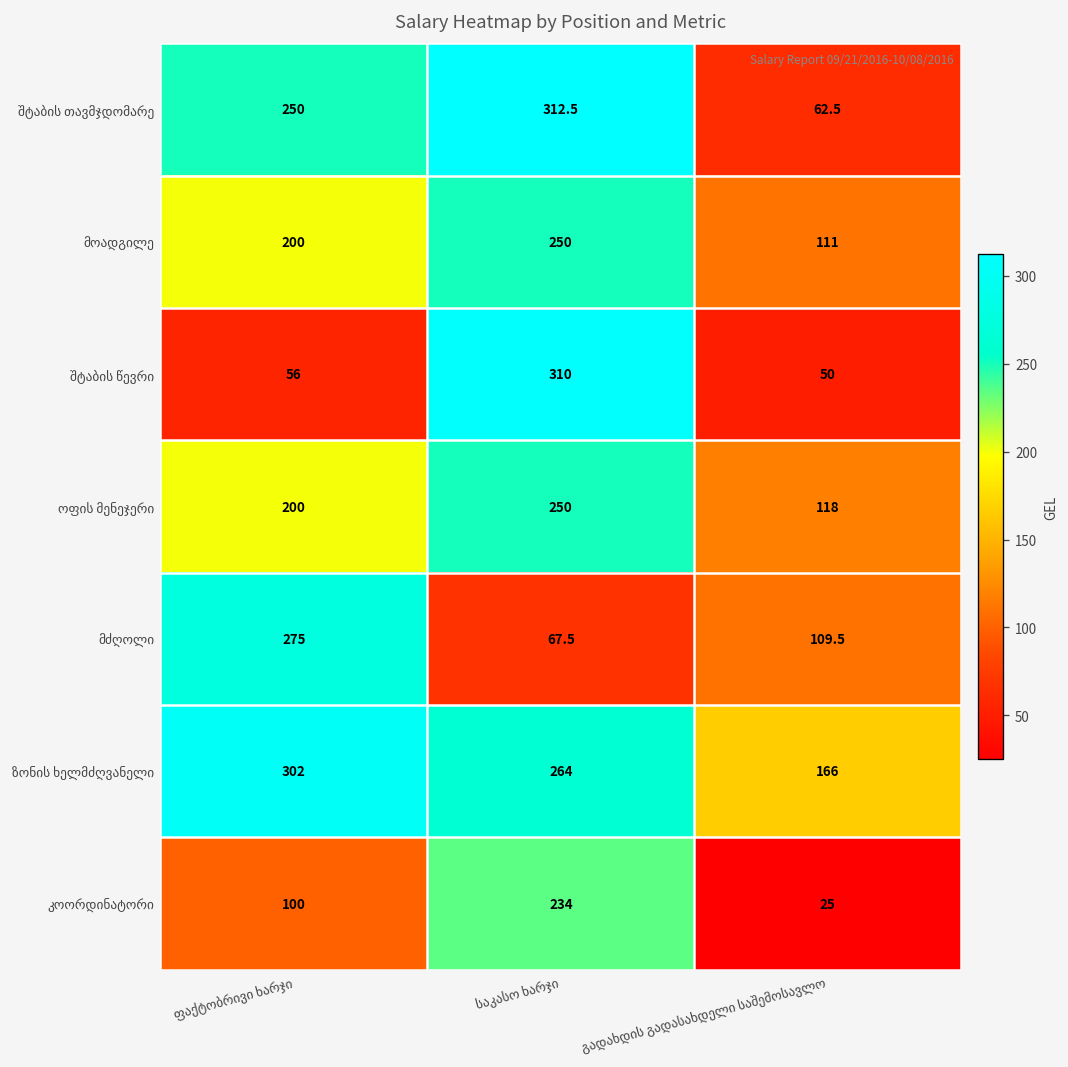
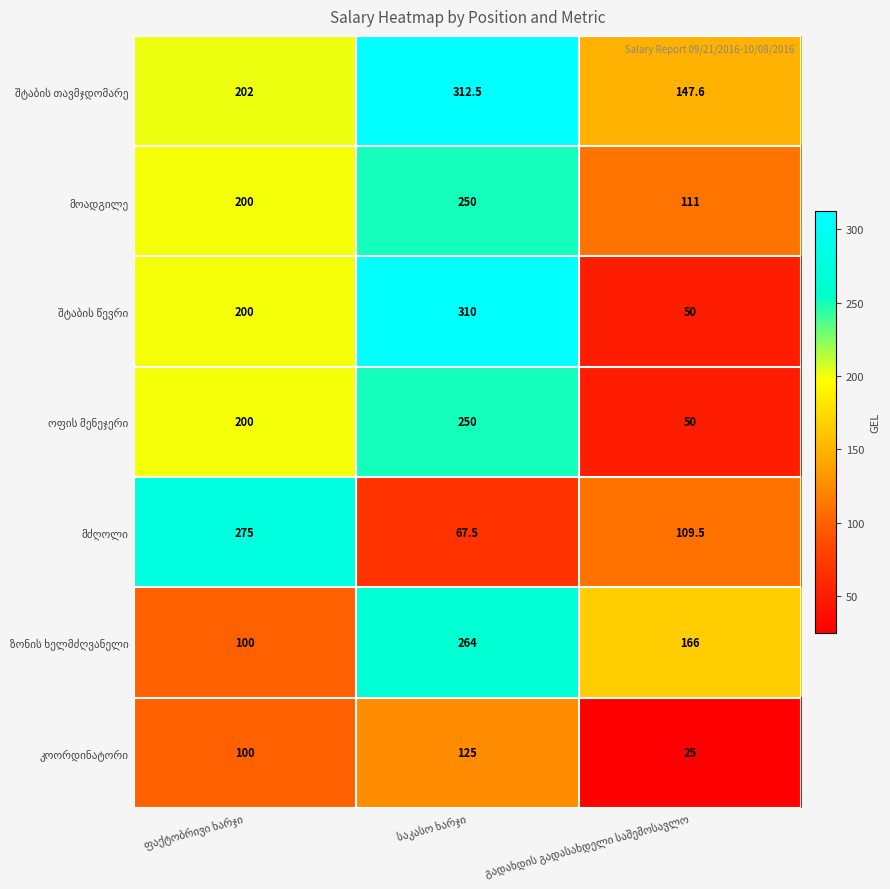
  {
    "შტაბის თავმჯდომარე": {
-     "ფაქტობრივი ხარჯი": 250,
+     "ფაქტობრივი ხარჯი": 202,
      "საკასო ხარჯი": 312.5,
-     "გადახდის გადასახდელი საშემოსავლო": 62.5
+     "გადახდის გადასახდელი საშემოსავლო": 147.6
    },
    "მოადგილე": {
      "ფაქტობრივი ხარჯი": 200,
      "საკასო ხარჯი": 250,
      "გადახდის გადასახდელი საშემოსავლო": 111
    },
    "შტაბის წევრი": {
-     "ფაქტობრივი ხარჯი": 56,
+     "ფაქტობრივი ხარჯი": 200,
      "საკასო ხარჯი": 310,
      "გადახდის გადასახდელი საშემოსავლო": 50
    },
    "ოფის მენეჯერი": {
      "ფაქტობრივი ხარჯი": 200,
      "საკასო ხარჯი": 250,
-     "გადახდის გადასახდელი საშემოსავლო": 118
+     "გადახდის გადასახდელი საშემოსავლო": 50
    },
    "მძღოლი": {
      "ფაქტობრივი ხარჯი": 275,
      "საკასო ხარჯი": 67.5,
      "გადახდის გადასახდელი საშემოსავლო": 109.5
    },
    "ზონის ხელმძღვანელი": {
-     "ფაქტობრივი ხარჯი": 302,
+     "ფაქტობრივი ხარჯი": 100,
      "საკასო ხარჯი": 264,
      "გადახდის გადასახდელი საშემოსავლო": 166
    },
    "კოორდინატორი": {
      "ფაქტობრივი ხარჯი": 100,
-     "საკასო ხარჯი": 234,
+     "საკასო ხარჯი": 125,
      "გადახდის გადასახდელი საშემოსავლო": 25
    }
  }
